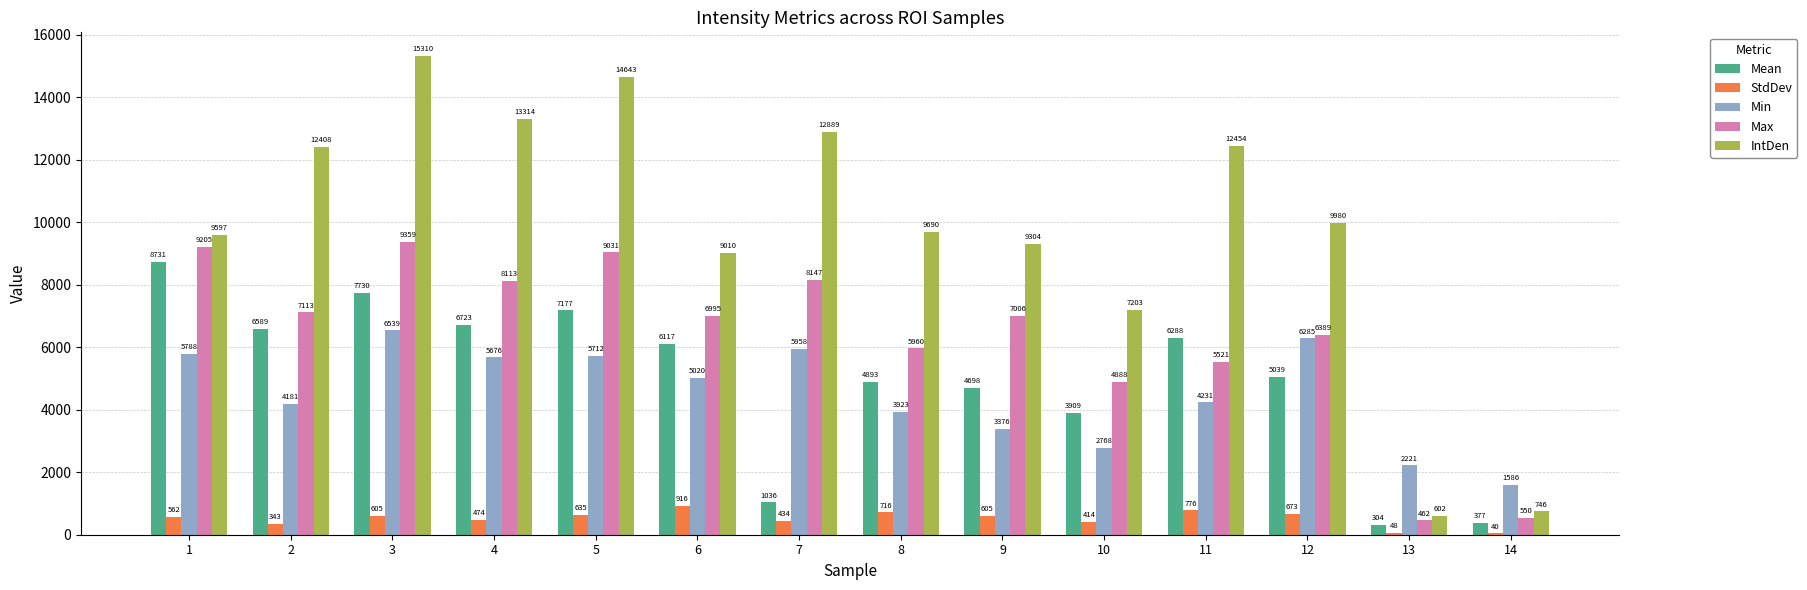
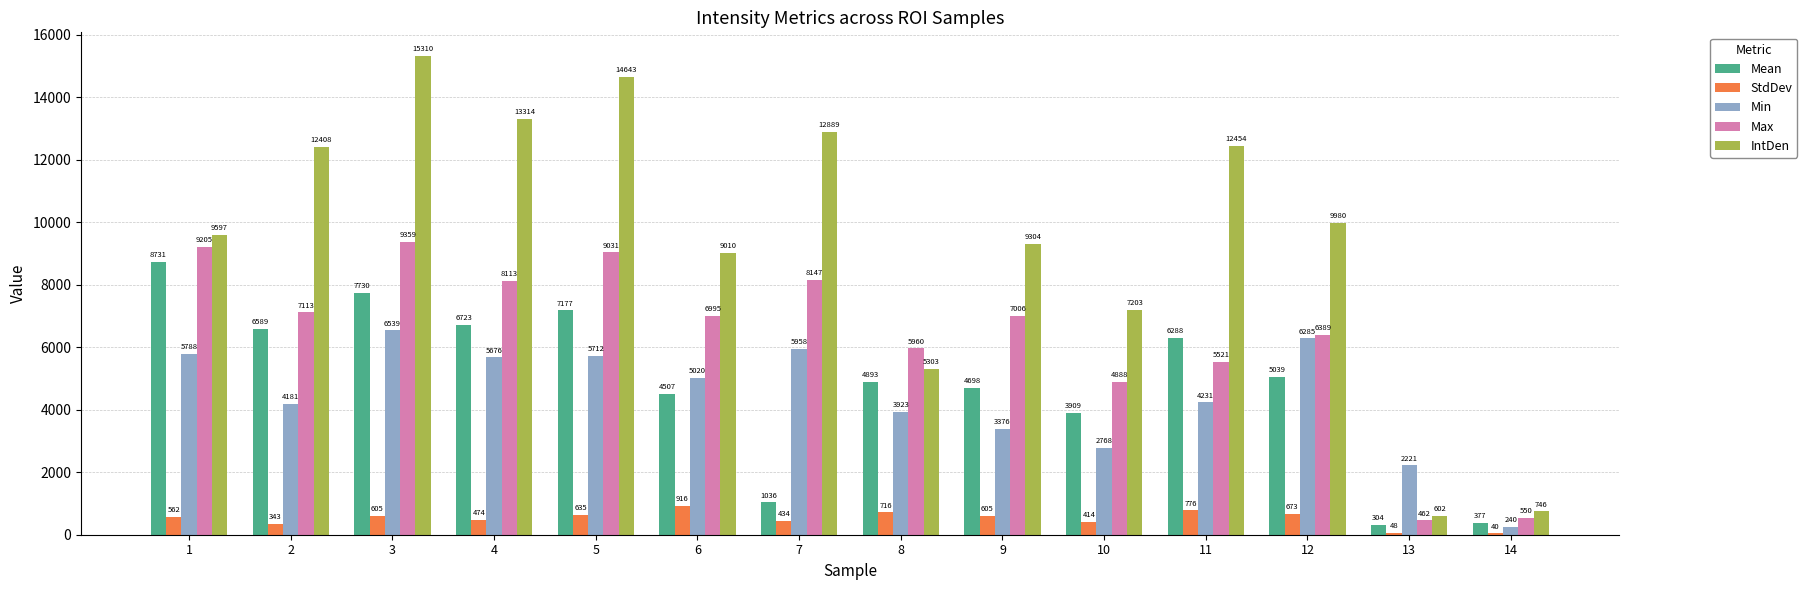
  {
    "Mean": {
      "1": 8731,
      "2": 6589,
      "3": 7730,
      "4": 6723,
      "5": 7177,
-     "6": 6117,
+     "6": 4507,
      "7": 1036,
      "8": 4893,
      "9": 4698,
      "10": 3909,
      "11": 6288,
      "12": 5039,
      "13": 304,
      "14": 377
    },
    "StdDev": {
      "1": 562,
      "2": 343,
      "3": 605,
      "4": 474,
      "5": 635,
      "6": 916,
      "7": 434,
      "8": 716,
      "9": 605,
      "10": 414,
      "11": 776,
      "12": 673,
      "13": 48,
      "14": 40
    },
    "Min": {
      "1": 5788,
      "2": 4181,
      "3": 6539,
      "4": 5676,
      "5": 5712,
      "6": 5020,
      "7": 5958,
      "8": 3923,
      "9": 3376,
      "10": 2768,
      "11": 4231,
      "12": 6285,
      "13": 2221,
-     "14": 1586
+     "14": 240
    },
    "Max": {
      "1": 9205,
      "2": 7113,
      "3": 9359,
      "4": 8113,
      "5": 9031,
      "6": 6995,
      "7": 8147,
      "8": 5960,
      "9": 7006,
      "10": 4888,
      "11": 5521,
      "12": 6389,
      "13": 462,
      "14": 550
    },
    "IntDen": {
      "1": 9597,
      "2": 12408,
      "3": 15310,
      "4": 13314,
      "5": 14643,
      "6": 9010,
      "7": 12889,
-     "8": 9690,
+     "8": 5303,
      "9": 9304,
      "10": 7203,
      "11": 12454,
      "12": 9980,
      "13": 602,
      "14": 746
    }
  }
